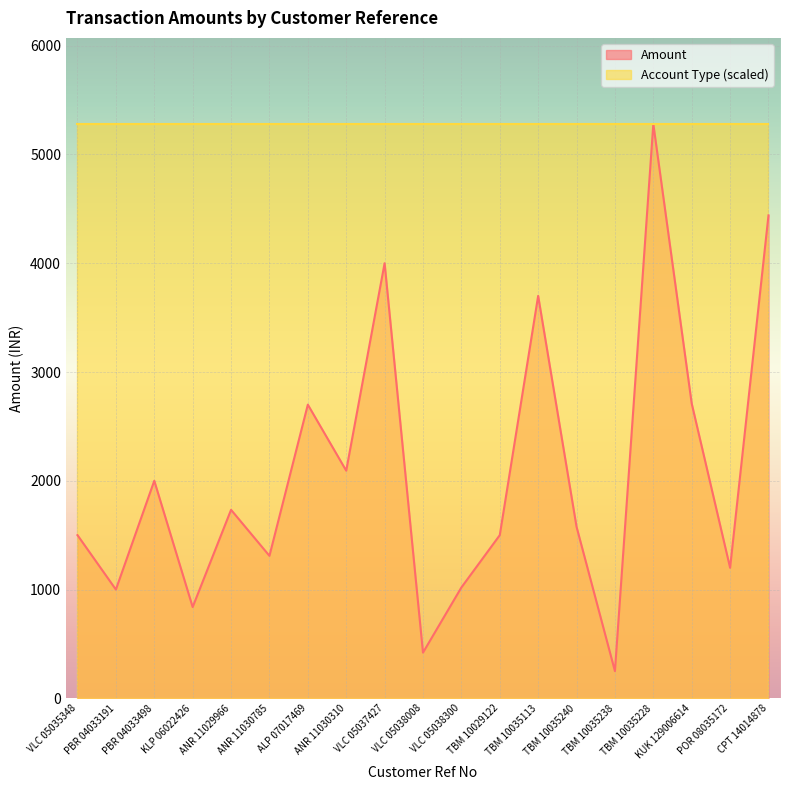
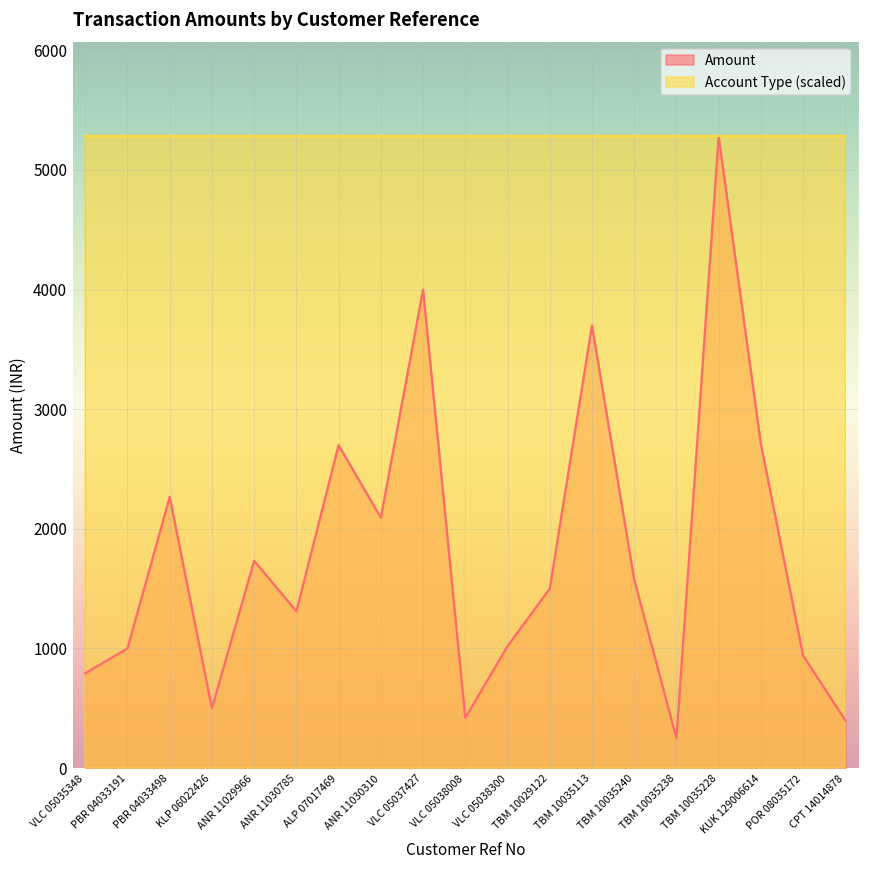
  {
    "Amount": {
-     "VLC 05035348": 1500,
+     "VLC 05035348": 790,
      "PBR 04033191": 1000,
-     "PBR 04033498": 2000,
-     "KLP 06022426": 840,
+     "PBR 04033498": 2270,
+     "KLP 06022426": 500,
      "ANR 11029966": 1730,
      "ANR 11030785": 1310,
      "ALP 07017469": 2700,
      "ANR 11030310": 2090,
      "VLC 05037427": 4000,
      "VLC 05038008": 420,
      "VLC 05038300": 1020,
      "TBM 10029122": 1500,
      "TBM 10035113": 3700,
      "TBM 10035240": 1580,
      "TBM 10035238": 250,
      "KUK 129006614": 2710,
-     "POR 08035172": 1200,
-     "CPT 14014878": 4440
+     "POR 08035172": 940,
+     "CPT 14014878": 400
    },
    "Account Type (scaled)": {
      "VLC 05035348": 5280,
      "PBR 04033191": 5280,
      "PBR 04033498": 5280,
      "KLP 06022426": 5280,
      "ANR 11029966": 5280,
      "ANR 11030785": 5280,
      "ALP 07017469": 5280,
      "ANR 11030310": 5280,
      "VLC 05037427": 5280,
      "VLC 05038008": 5280,
      "VLC 05038300": 5280,
      "TBM 10029122": 5280,
      "TBM 10035113": 5280,
      "TBM 10035240": 5280,
      "TBM 10035238": 5280,
      "KUK 129006614": 5280,
      "POR 08035172": 5280,
      "CPT 14014878": 5280
    }
  }
